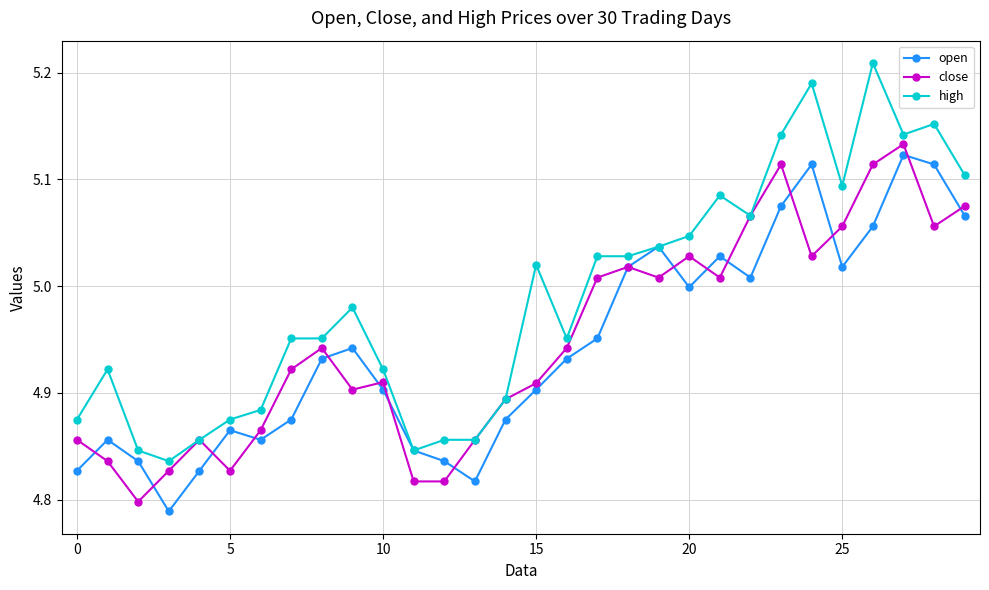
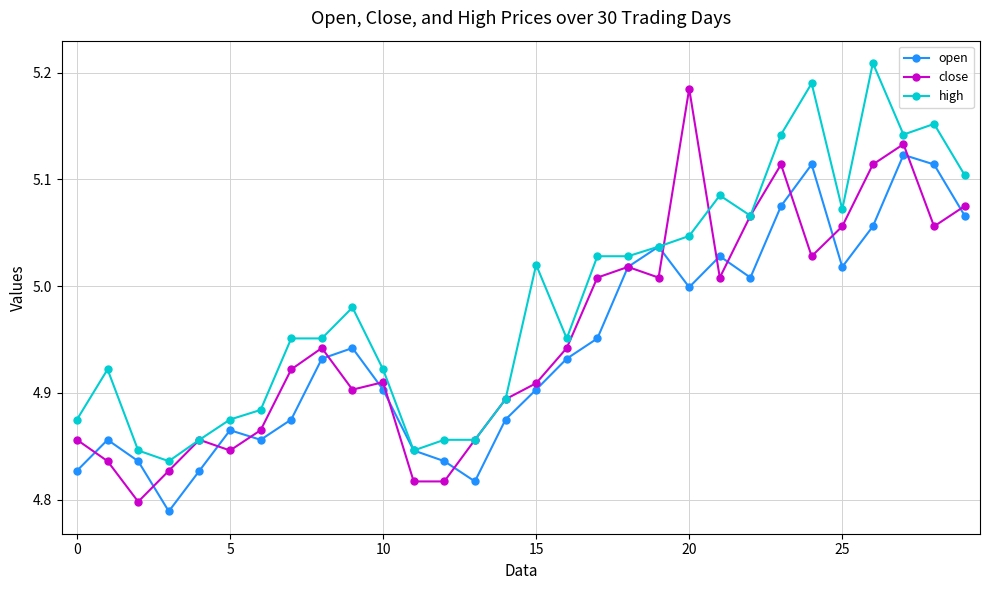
  {
    "open": {
      "0": 4.827,
      "5": 4.865,
      "10": 4.903,
      "15": 4.903,
      "20": 4.999,
      "25": 5.018
    },
    "close": {
      "0": 4.856,
-     "5": 4.827,
+     "5": 4.846,
      "10": 4.910,
      "15": 4.909,
-     "20": 5.028,
+     "20": 5.185,
      "25": 5.056
    },
    "high": {
      "0": 4.875,
      "5": 4.875,
      "10": 4.922,
      "15": 5.020,
      "20": 5.047,
-     "25": 5.094
+     "25": 5.072
    }
  }
